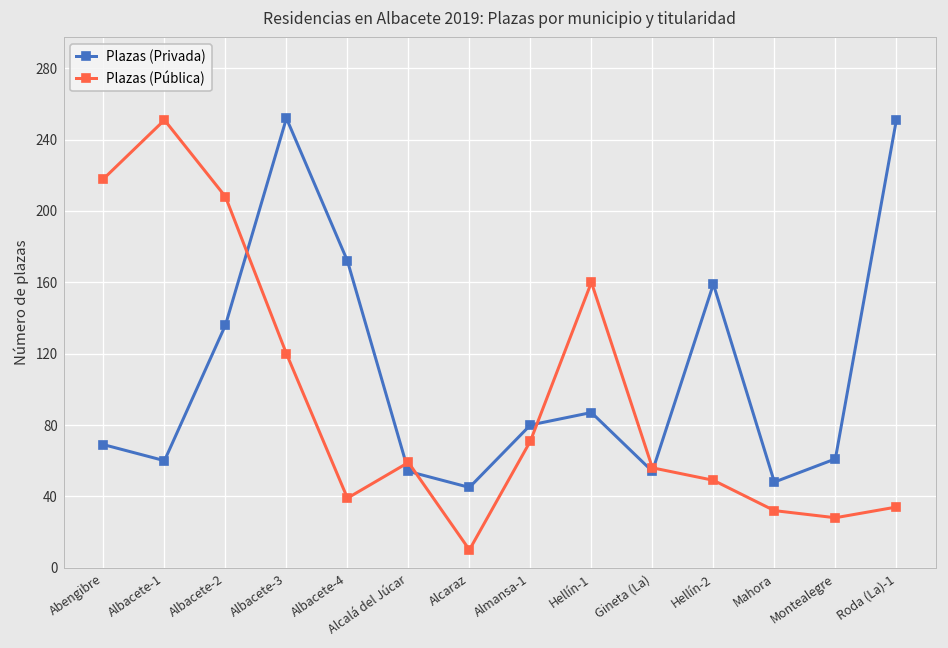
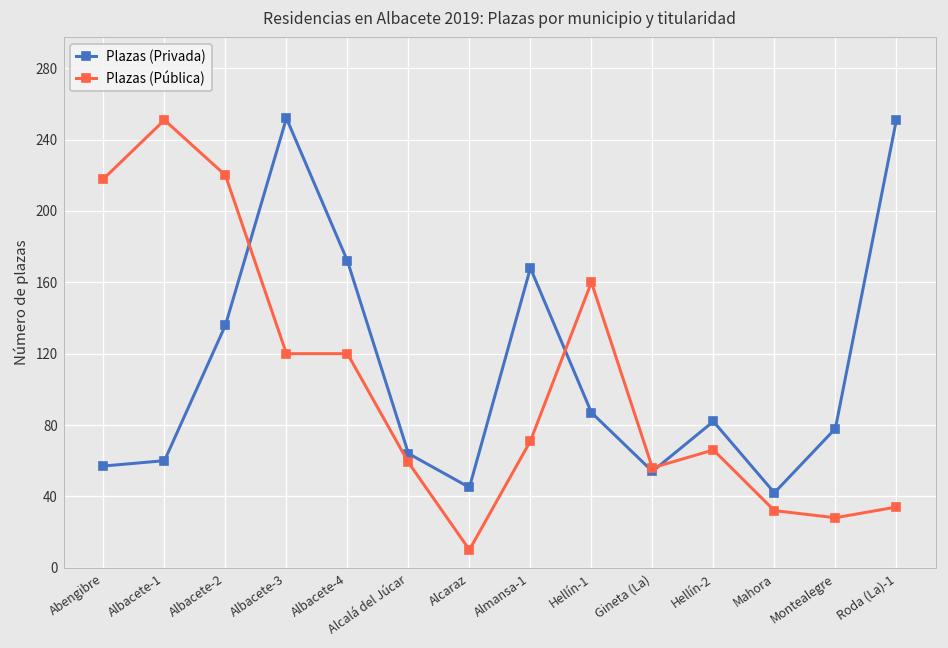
  {
    "Plazas (Privada)": {
-     "Abengibre": 69,
+     "Abengibre": 57,
      "Albacete-1": 60,
      "Albacete-2": 136,
      "Albacete-3": 252,
      "Albacete-4": 172,
-     "Alcalá del Júcar": 54,
+     "Alcalá del Júcar": 64,
      "Alcaraz": 45,
-     "Almansa-1": 80,
+     "Almansa-1": 168,
      "Hellín-1": 87,
      "Gineta (La)": 54,
-     "Hellín-2": 159,
-     "Mahora": 48,
-     "Montealegre": 61,
+     "Hellín-2": 82,
+     "Mahora": 42,
+     "Montealegre": 78,
      "Roda (La)-1": 251
    },
    "Plazas (Pública)": {
      "Abengibre": 218,
      "Albacete-1": 251,
-     "Albacete-2": 208,
+     "Albacete-2": 220,
      "Albacete-3": 120,
-     "Albacete-4": 39,
+     "Albacete-4": 120,
      "Alcalá del Júcar": 59,
      "Alcaraz": 10,
      "Almansa-1": 71,
      "Hellín-1": 160,
      "Gineta (La)": 56,
-     "Hellín-2": 49,
+     "Hellín-2": 66,
      "Mahora": 32,
      "Montealegre": 28,
      "Roda (La)-1": 34
    }
  }
